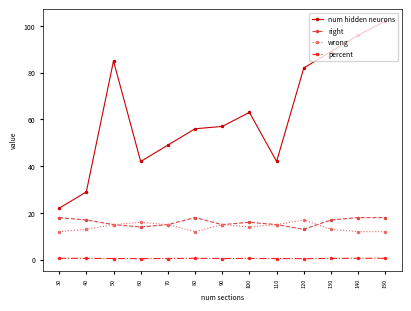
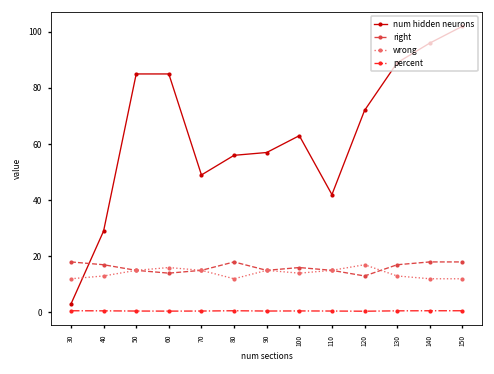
  {
    "num hidden neurons": {
-     "30": 22,
+     "30": 3,
      "40": 29,
      "50": 85,
-     "60": 42,
+     "60": 85,
      "70": 49,
      "80": 56,
      "90": 57,
      "100": 63,
      "110": 42,
-     "120": 82
+     "120": 72
    }
  }
